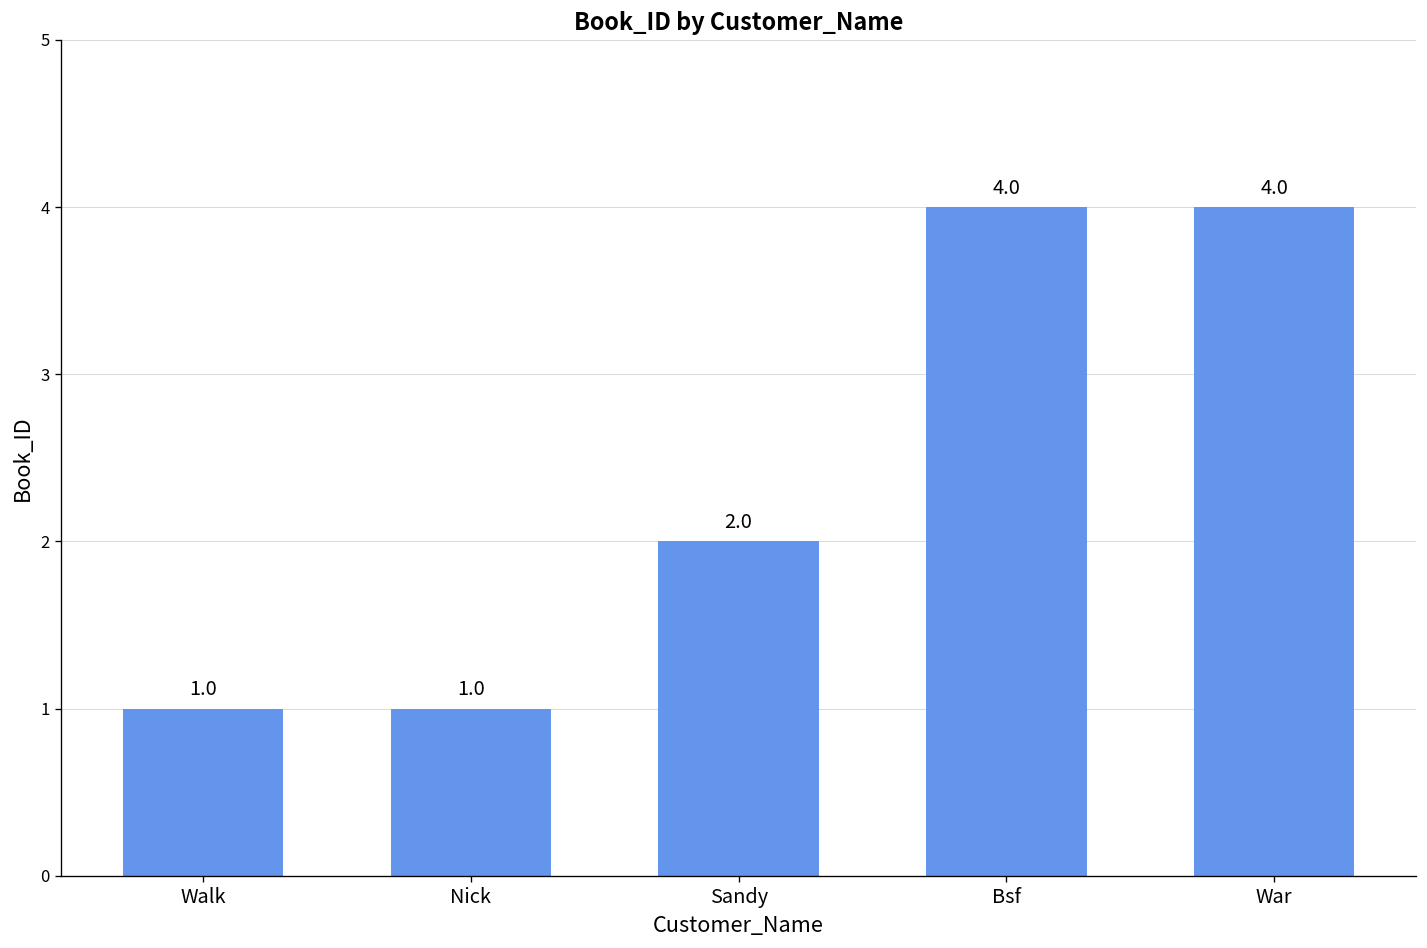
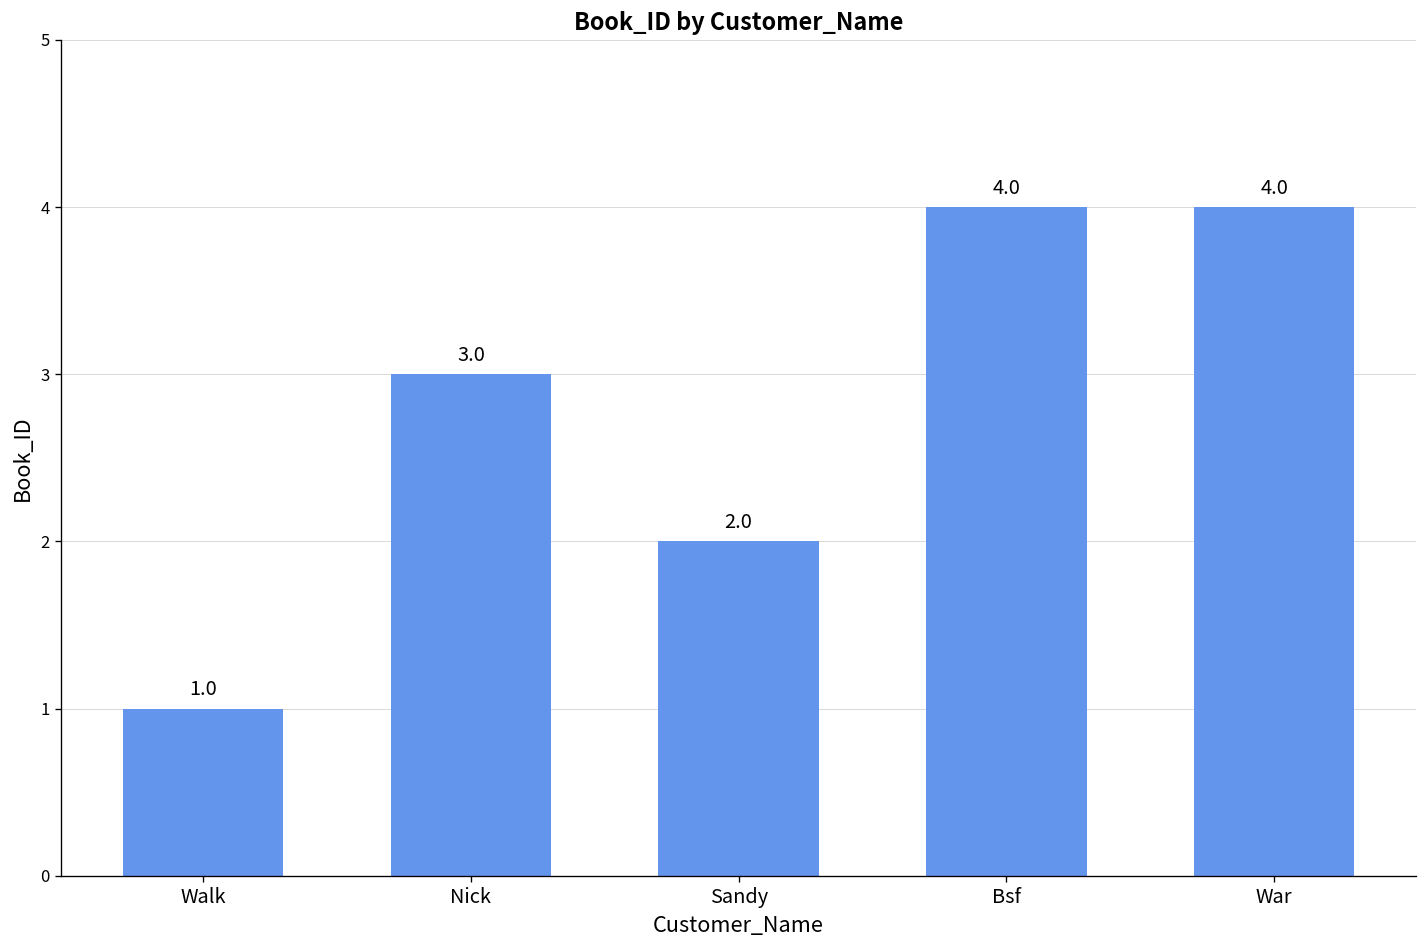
  {
    "Walk": 1.0,
-   "Nick": 1.0,
+   "Nick": 3.0,
    "Sandy": 2.0,
    "Bsf": 4.0,
    "War": 4.0
  }
